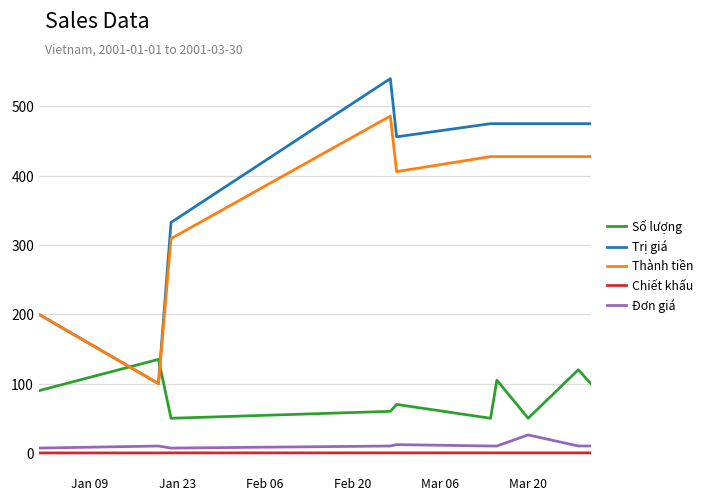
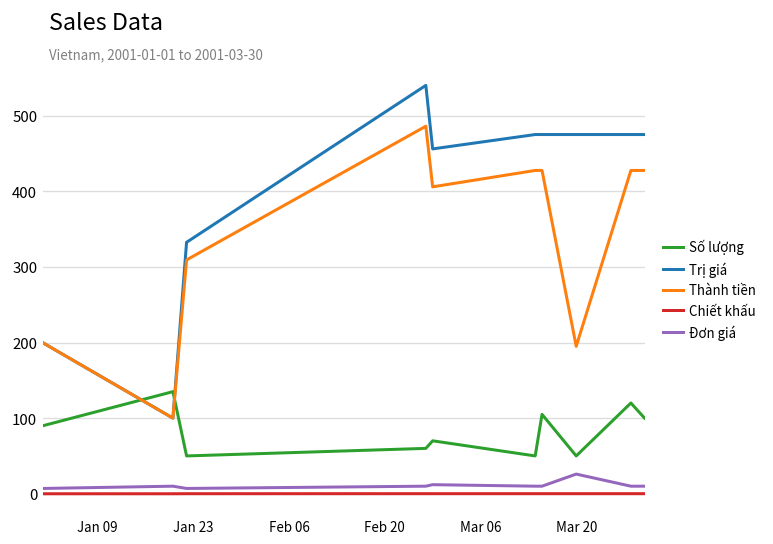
  {
    "Số lượng": {
      "Mar 20": 50
    },
    "Trị giá": {
      "Mar 20": 480
    },
    "Thành tiền": {
-     "Mar 20": 430
+     "Mar 20": 190
    },
    "Chiết khấu": {
      "Mar 20": 0
    },
    "Đơn giá": {
      "Mar 20": 30
    }
  }
